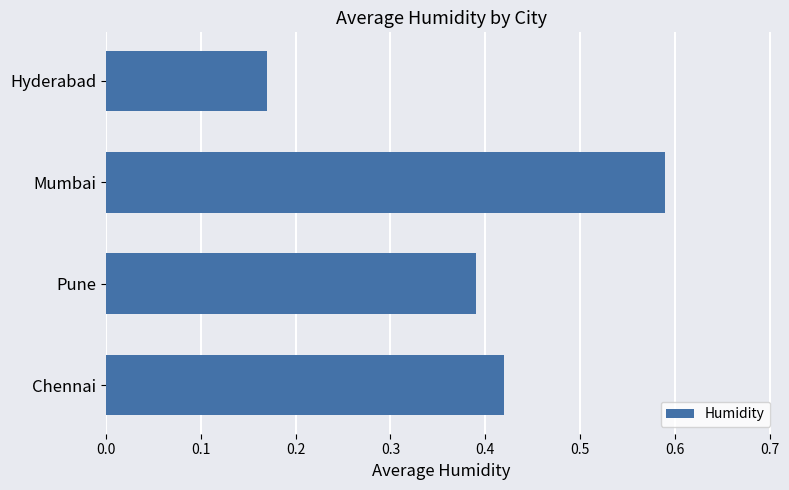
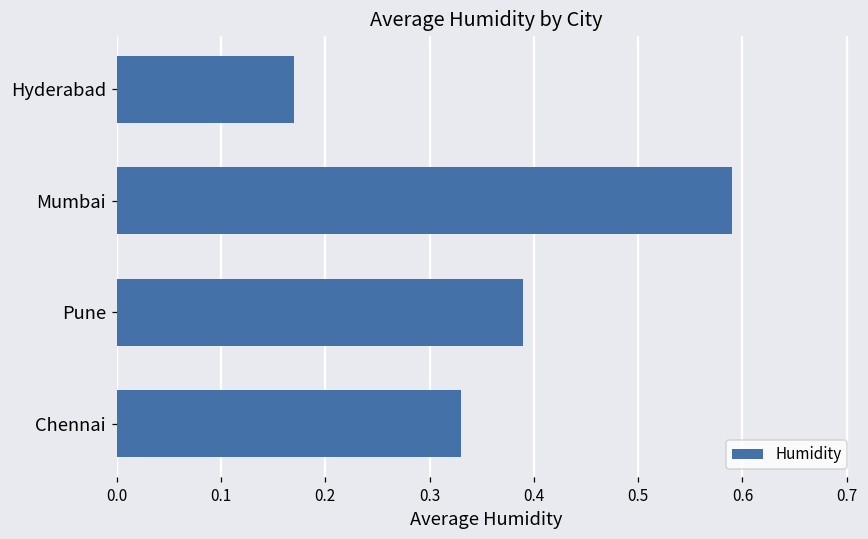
  {
    "Hyderabad": 0.17,
    "Mumbai": 0.59,
    "Pune": 0.39,
-   "Chennai": 0.42
+   "Chennai": 0.33
  }
